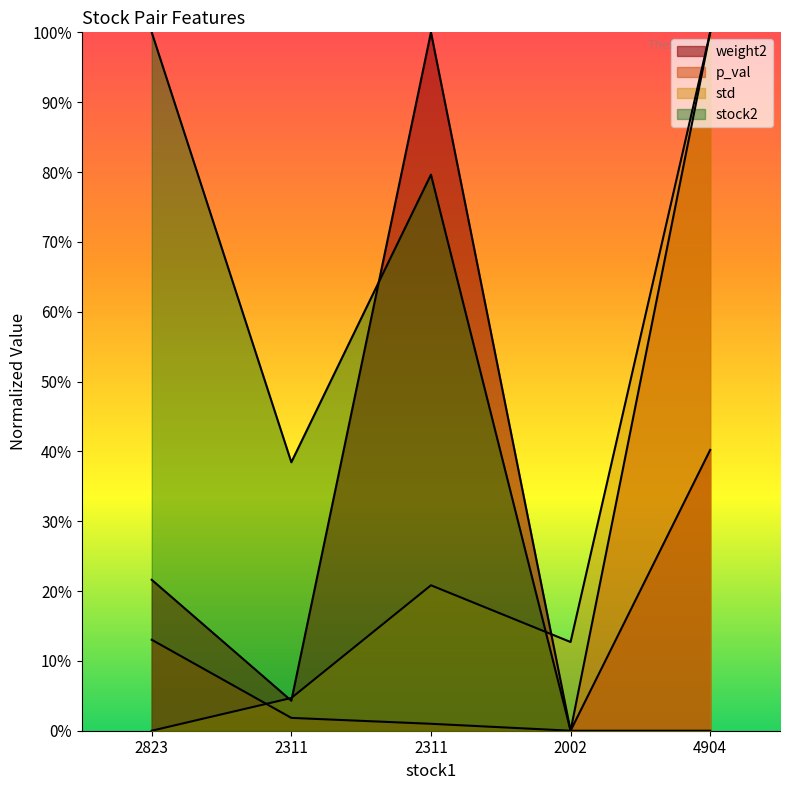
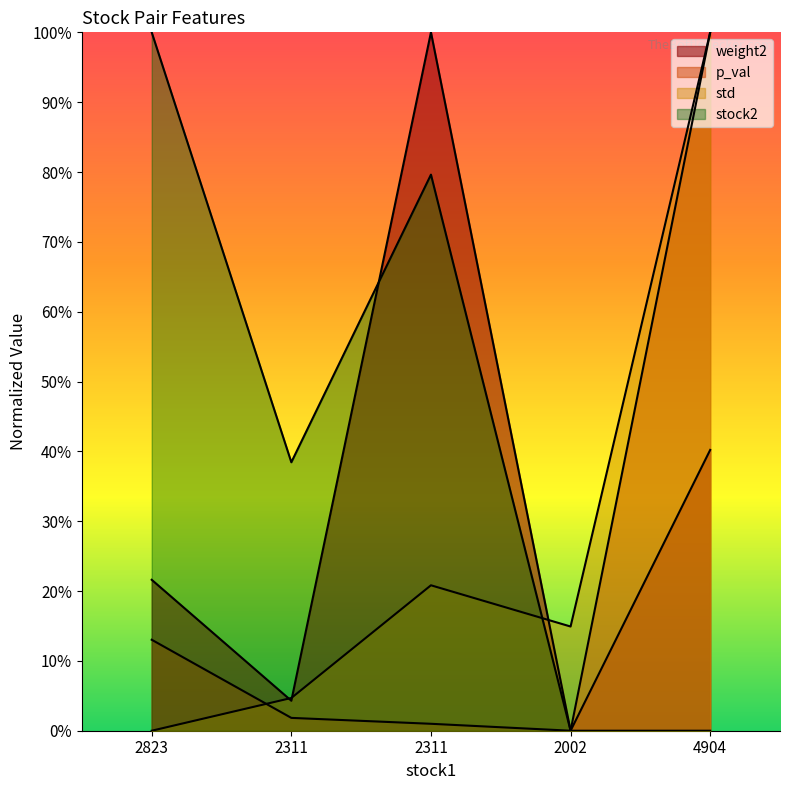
  {
    "weight2": {
      "2823": "22%",
      "4904": "40%"
    },
    "p_val": {
      "2823": "13%"
    },
    "std": {
      "2823": "0%",
-     "2002": "13%"
+     "2002": "15%"
    },
    "stock2": {
      "2823": "100%",
      "4904": "0%"
    }
  }
